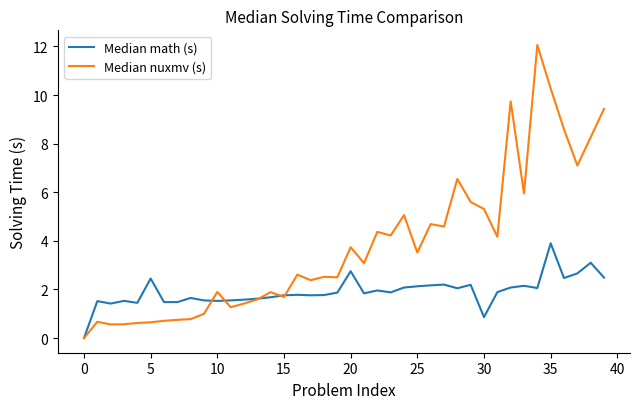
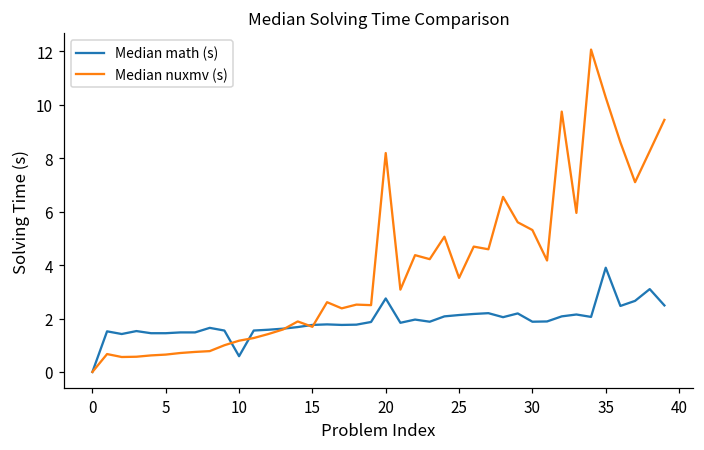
  {
    "Median math (s)": {
-     "5": 2.5,
-     "10": 1.5,
+     "5": 1.5,
+     "10": 0.6,
      "20": 2.8,
      "25": 2.1,
-     "30": 0.9,
+     "30": 1.9,
      "35": 3.9
    },
    "Median nuxmv (s)": {
      "5": 0.7,
-     "10": 1.9,
-     "20": 3.7,
+     "10": 1.2,
+     "20": 8.2,
      "25": 3.5,
      "30": 5.3,
      "35": 10.3
    }
  }
